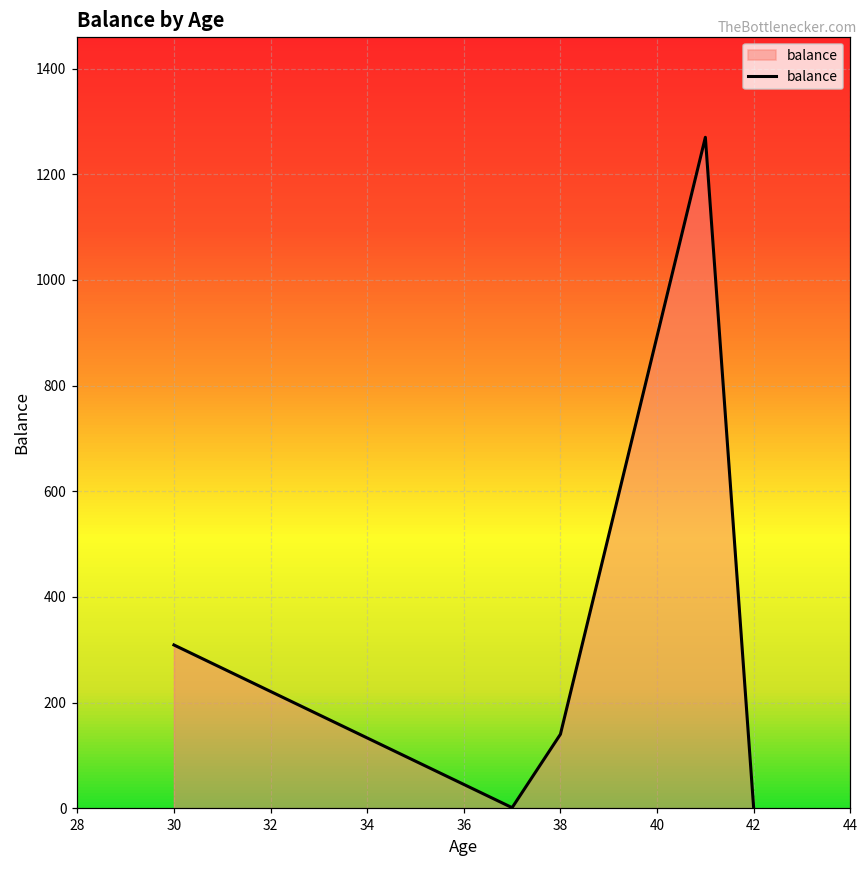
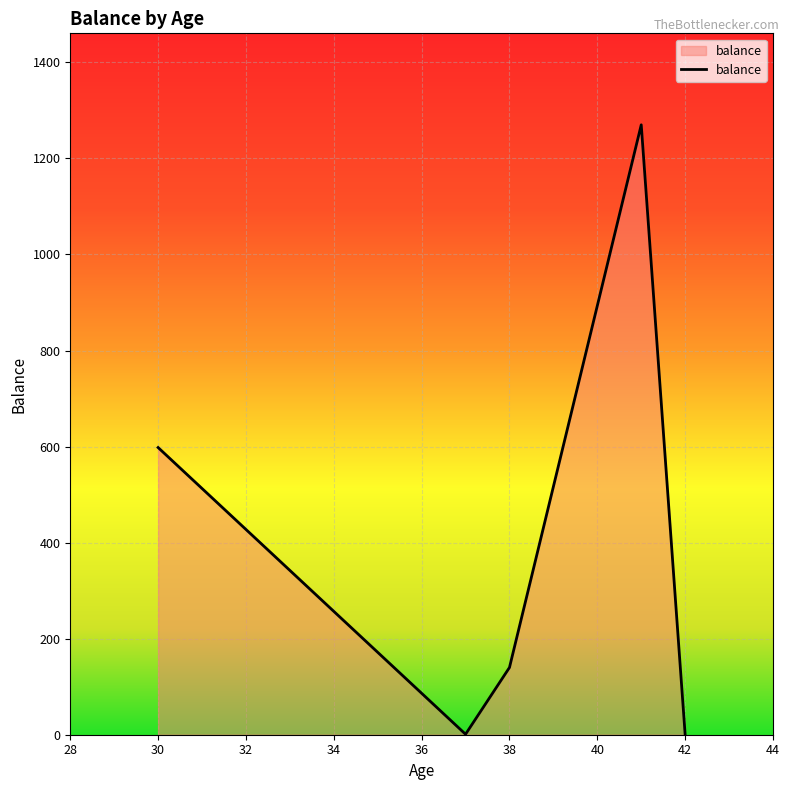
  {
-   "30": 310,
+   "30": 600,
    "38": 140,
    "42": 0
  }
